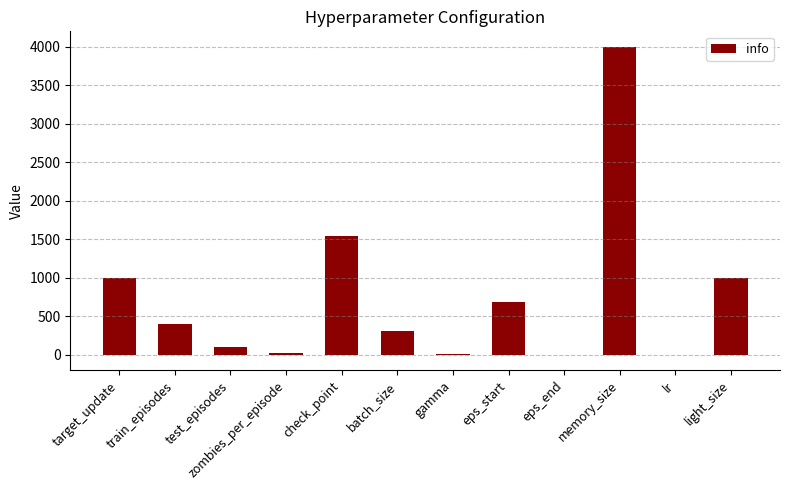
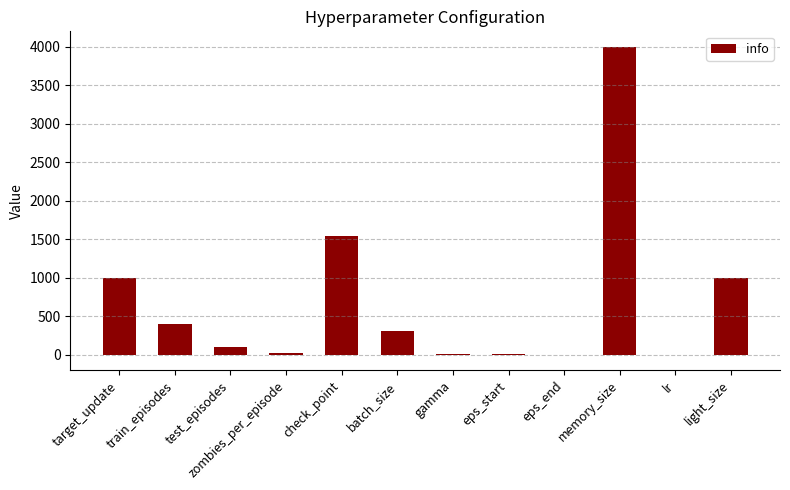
  {
    "target_update": 1000,
    "train_episodes": 400,
    "test_episodes": 100,
    "check_point": 1500,
    "batch_size": 300,
-   "eps_start": 700,
+   "eps_start": 0,
    "memory_size": 4000,
    "light_size": 1000
  }
